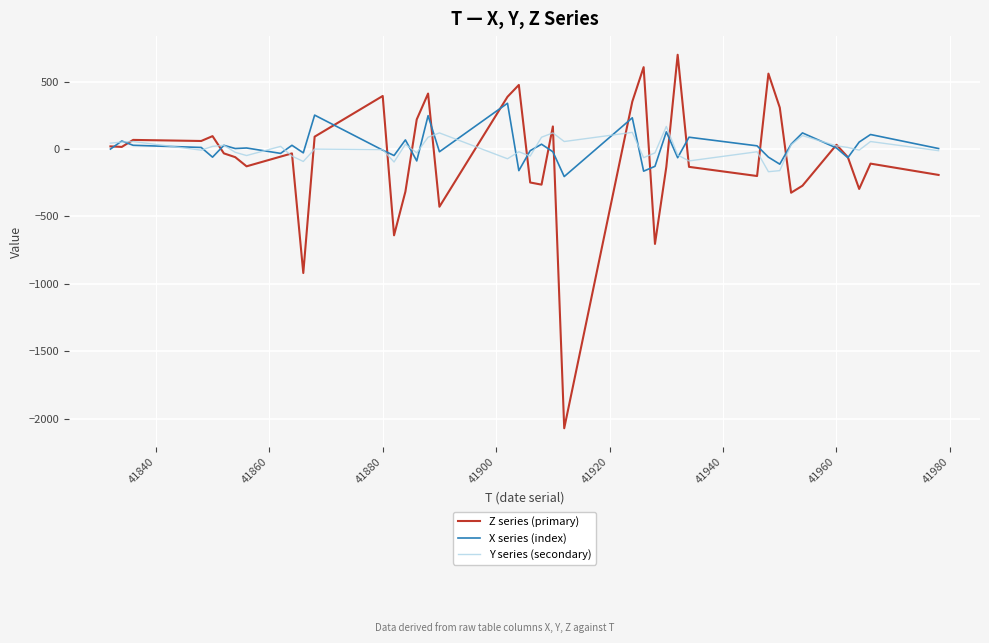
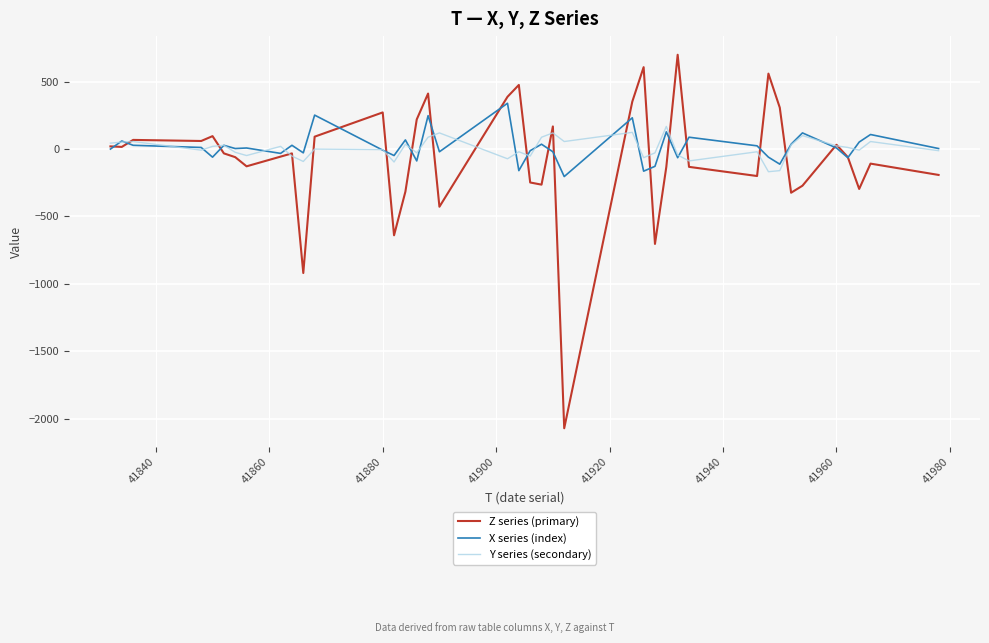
  {
    "Z series (primary)": {
-     "41880": 390
+     "41880": 270
    }
  }
